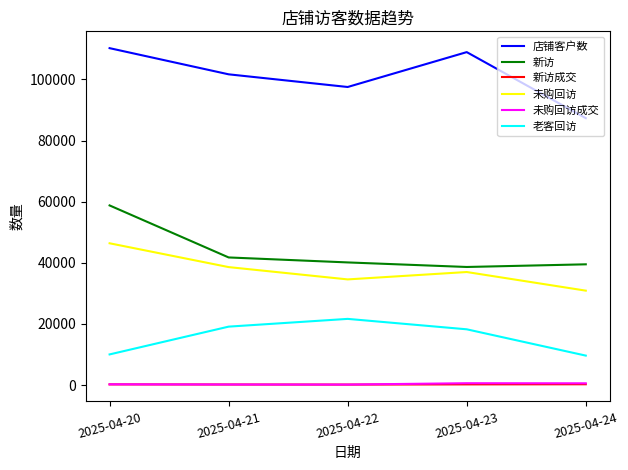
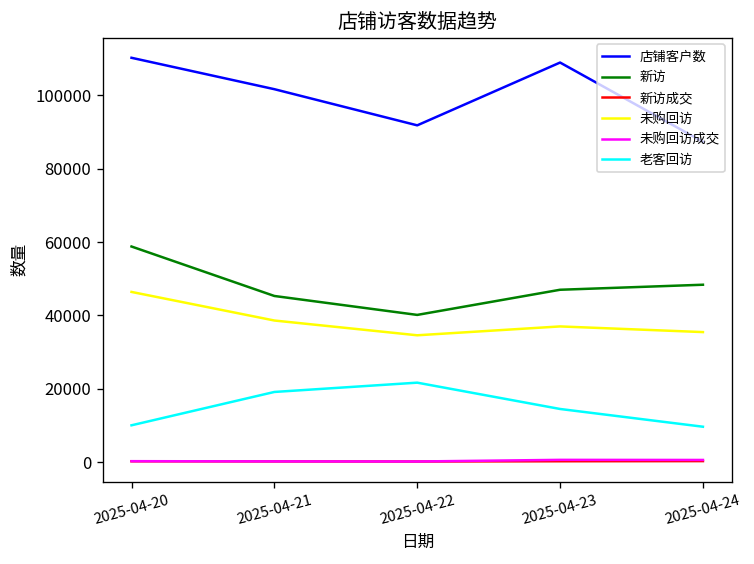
  {
    "店铺客户数": {
      "2025-04-20": 110000,
      "2025-04-21": 102000,
-     "2025-04-22": 98000,
+     "2025-04-22": 92000,
      "2025-04-23": 109000
    },
    "新访": {
      "2025-04-20": 59000,
-     "2025-04-21": 42000,
+     "2025-04-21": 45000,
      "2025-04-22": 40000,
-     "2025-04-23": 39000,
-     "2025-04-24": 39000
+     "2025-04-23": 47000,
+     "2025-04-24": 48000
    },
    "未购回访": {
      "2025-04-20": 46000,
      "2025-04-21": 39000,
      "2025-04-22": 35000,
      "2025-04-23": 37000,
-     "2025-04-24": 31000
+     "2025-04-24": 35000
    },
    "老客回访": {
      "2025-04-20": 10000,
      "2025-04-21": 19000,
      "2025-04-22": 22000,
-     "2025-04-23": 18000,
+     "2025-04-23": 14000,
      "2025-04-24": 10000
    }
  }
